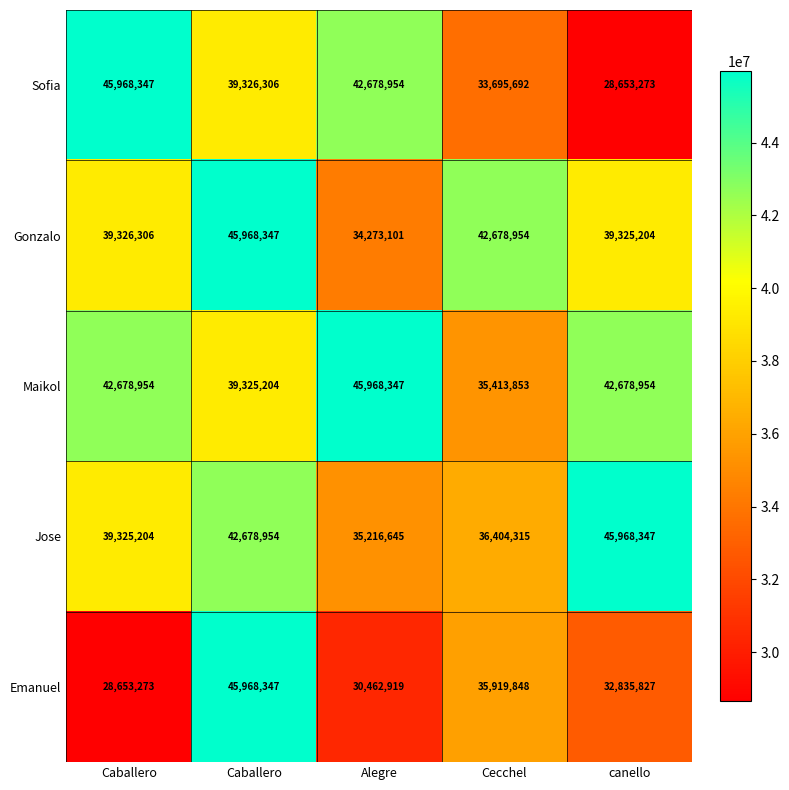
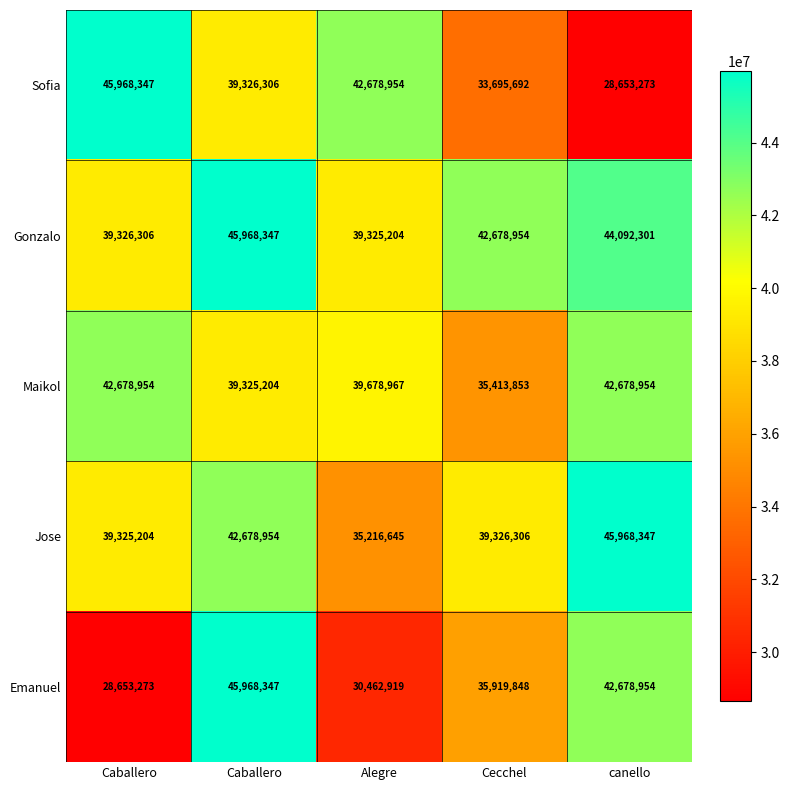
  {
    "Sofia": {
      "Alegre": "42,678,954",
      "Cecchel": "33,695,692",
      "canello": "28,653,273"
    },
    "Gonzalo": {
-     "Alegre": "34,273,101",
+     "Alegre": "39,325,204",
      "Cecchel": "42,678,954",
-     "canello": "39,325,204"
+     "canello": "44,092,301"
    },
    "Maikol": {
-     "Alegre": "45,968,347",
+     "Alegre": "39,678,967",
      "Cecchel": "35,413,853",
      "canello": "42,678,954"
    },
    "Jose": {
      "Alegre": "35,216,645",
-     "Cecchel": "36,404,315",
+     "Cecchel": "39,326,306",
      "canello": "45,968,347"
    },
    "Emanuel": {
      "Alegre": "30,462,919",
      "Cecchel": "35,919,848",
-     "canello": "32,835,827"
+     "canello": "42,678,954"
    }
  }
